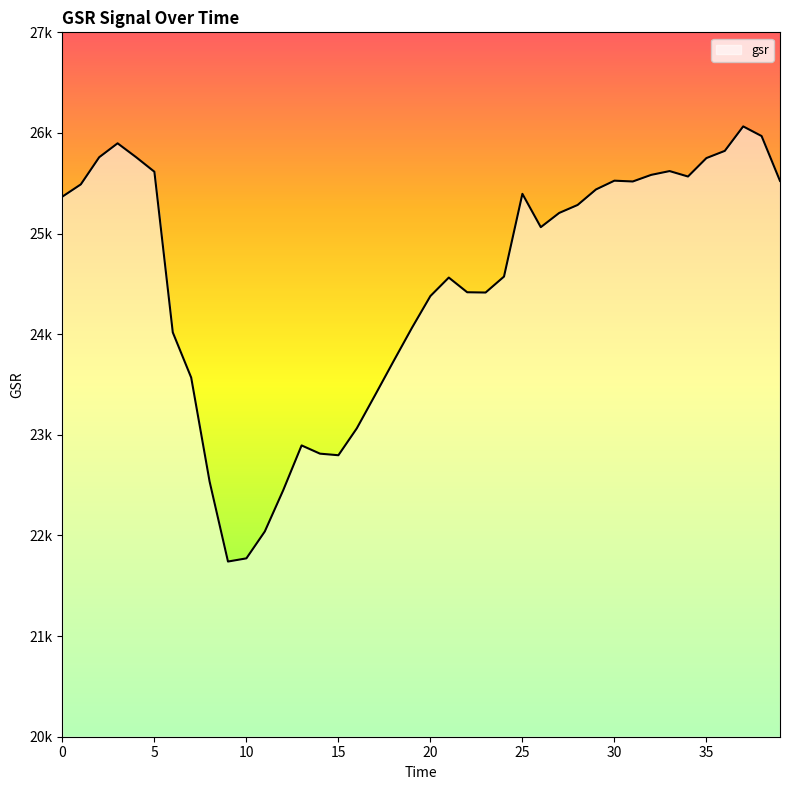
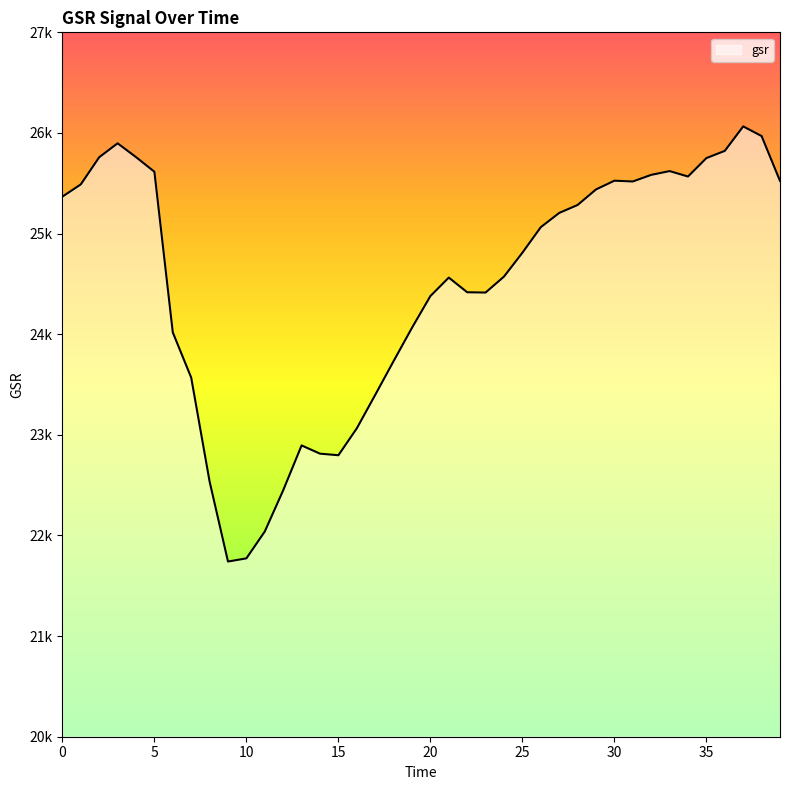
  {
    "0": 25370,
    "5": 25610,
    "10": 21770,
    "15": 22800,
    "20": 24380,
-   "25": 25400,
+   "25": 24810,
    "30": 25530,
    "35": 25750
  }
